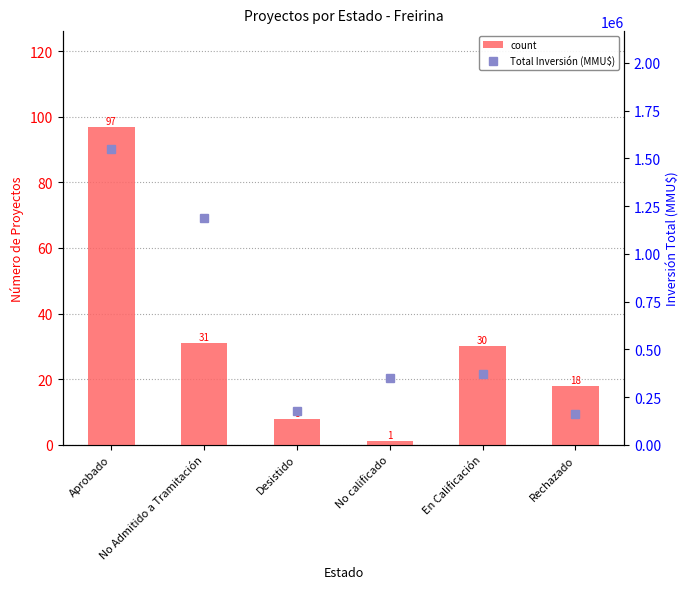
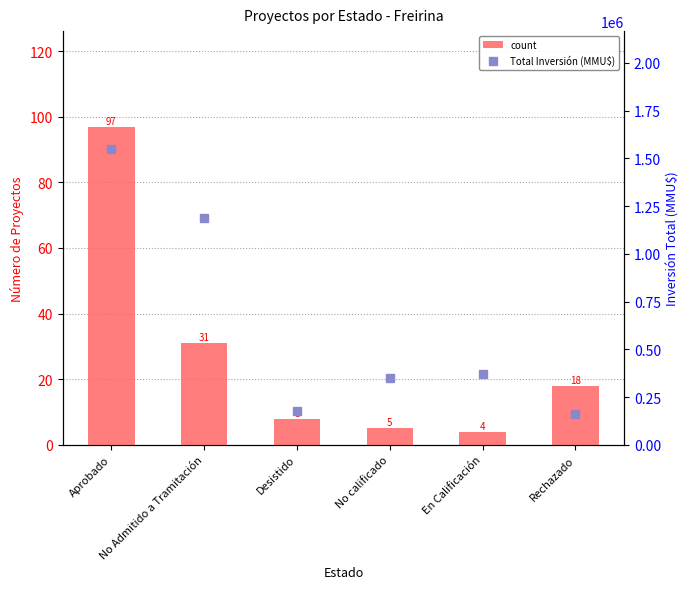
  {
    "count": {
      "Aprobado": 97,
      "No Admitido a Tramitación": 31,
-     "No calificado": 1,
-     "En Calificación": 30,
+     "No calificado": 5,
+     "En Calificación": 4,
      "Rechazado": 18
    }
  }
